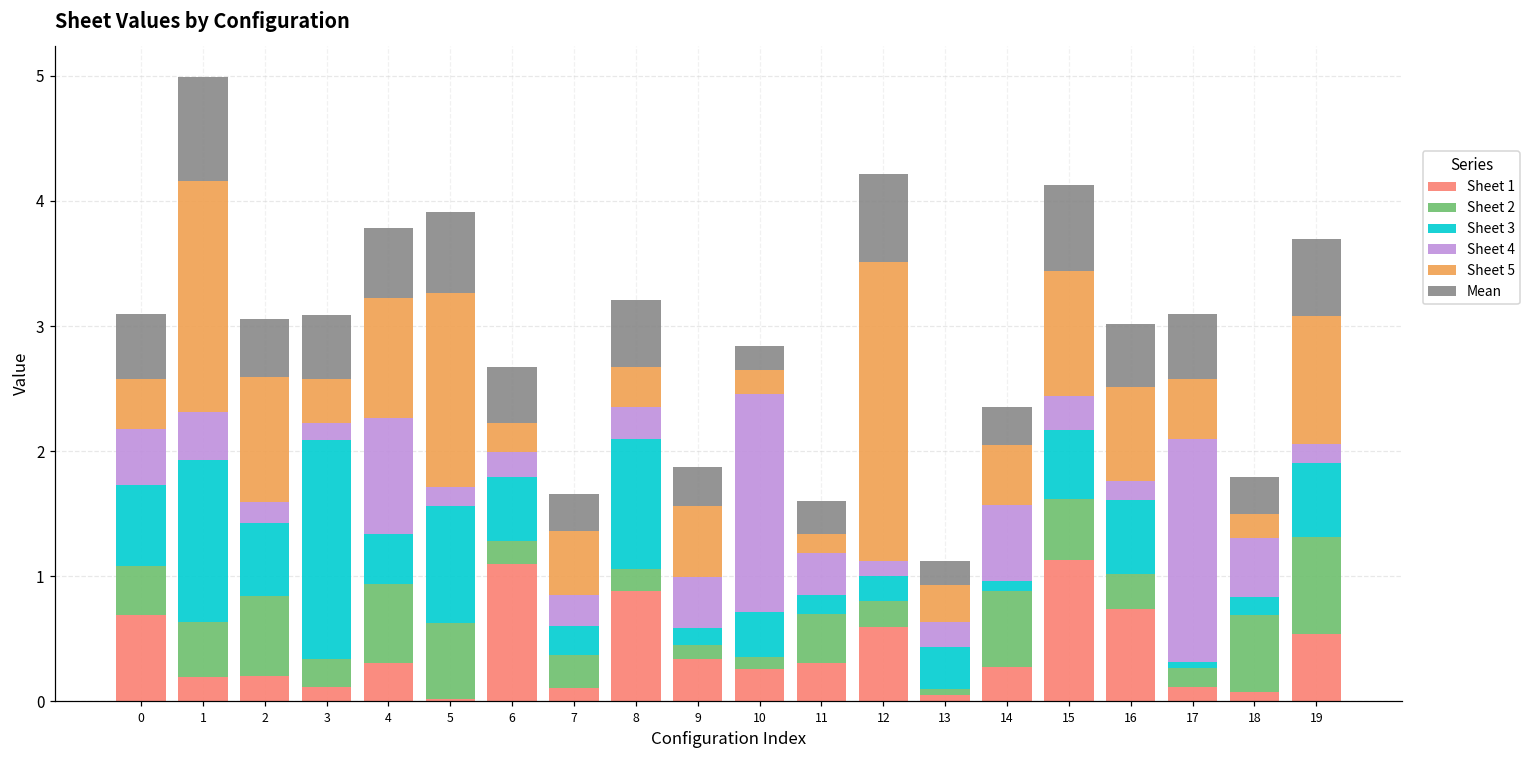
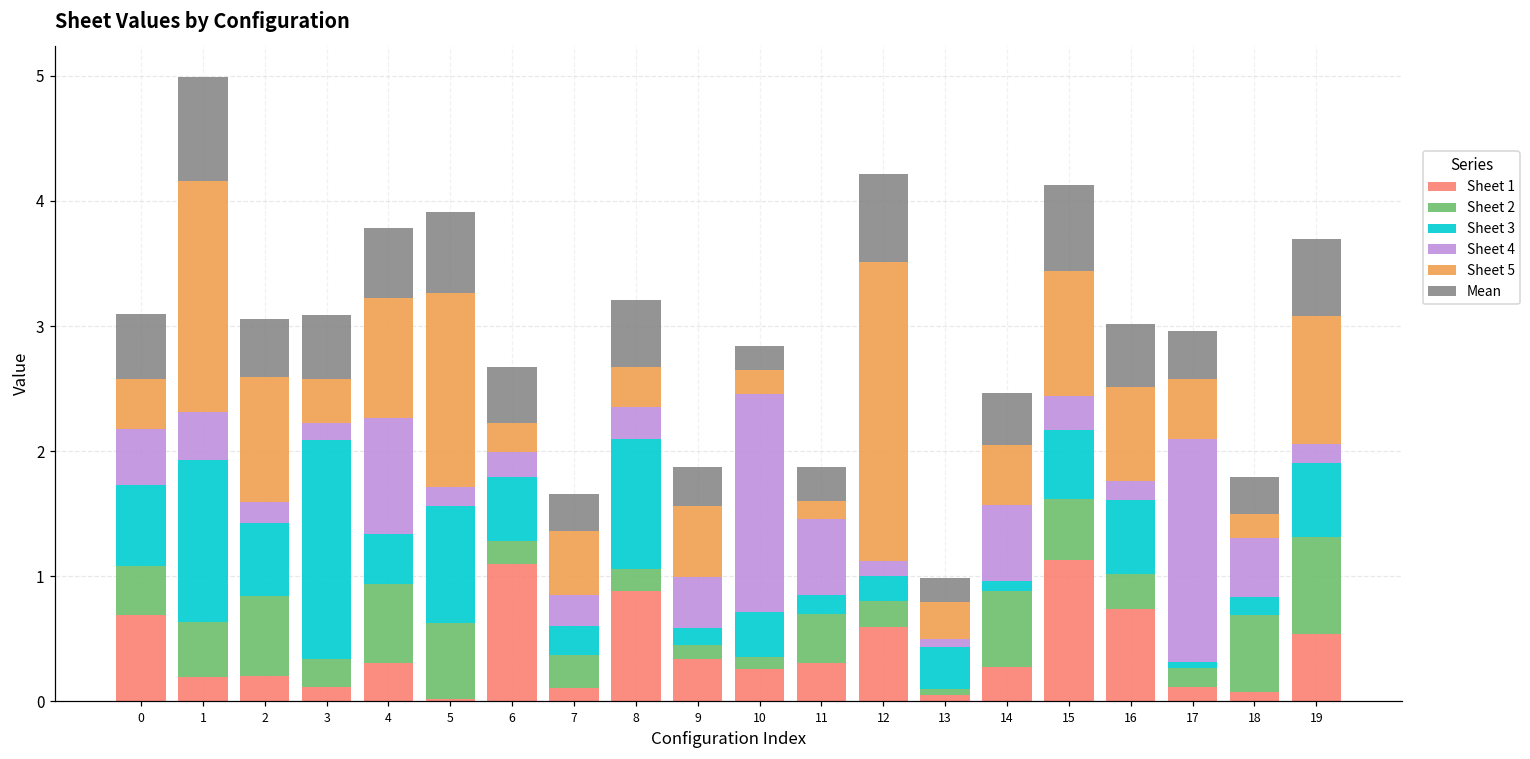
  {
    "Sheet 2": {
      "0": 0.39,
      "1": 0.44,
      "2": 0.64,
      "3": 0.22,
      "4": 0.63,
      "5": 0.60,
      "6": 0.18,
      "7": 0.26,
      "8": 0.18,
      "9": 0.11,
      "10": 0.09,
      "11": 0.40,
      "12": 0.21,
      "13": 0.04,
      "14": 0.61,
      "15": 0.49,
      "16": 0.28,
      "17": 0.16,
      "18": 0.62,
      "19": 0.77
    },
    "Sheet 3": {
      "0": 0.64,
      "1": 1.29,
      "2": 0.58,
      "3": 1.75,
      "4": 0.40,
      "5": 0.93,
      "6": 0.51,
      "7": 0.23,
      "8": 1.04,
      "9": 0.14,
      "10": 0.36,
      "11": 0.15,
      "12": 0.20,
      "13": 0.34,
      "14": 0.08,
      "15": 0.55,
      "16": 0.59,
      "17": 0.04,
      "18": 0.14,
      "19": 0.59
    },
    "Sheet 4": {
      "0": 0.45,
      "1": 0.39,
      "2": 0.17,
      "3": 0.13,
      "4": 0.93,
      "5": 0.16,
      "6": 0.21,
      "7": 0.25,
      "8": 0.26,
      "9": 0.41,
      "10": 1.74,
-     "11": 0.34,
+     "11": 0.61,
      "12": 0.12,
-     "13": 0.20,
+     "13": 0.07,
      "14": 0.61,
      "15": 0.27,
      "16": 0.15,
      "17": 1.78,
      "18": 0.47,
      "19": 0.16
    },
    "Mean": {
      "0": 0.52,
      "1": 0.83,
      "2": 0.46,
      "3": 0.52,
      "4": 0.56,
      "5": 0.65,
      "6": 0.45,
      "7": 0.29,
      "8": 0.53,
      "9": 0.31,
      "10": 0.19,
      "11": 0.27,
      "12": 0.70,
      "13": 0.19,
-     "14": 0.30,
+     "14": 0.41,
      "15": 0.69,
      "16": 0.50,
-     "17": 0.52,
+     "17": 0.38,
      "18": 0.30,
      "19": 0.62
    }
  }
